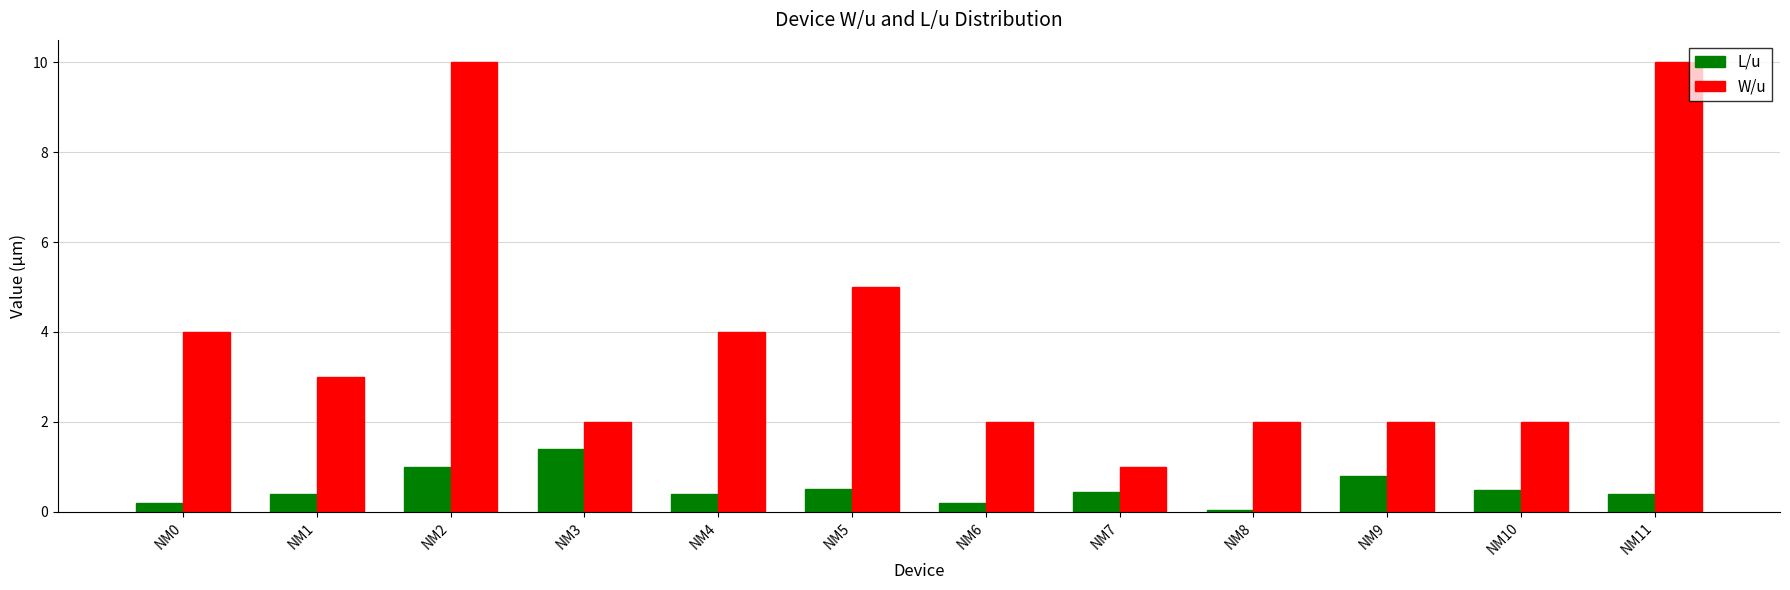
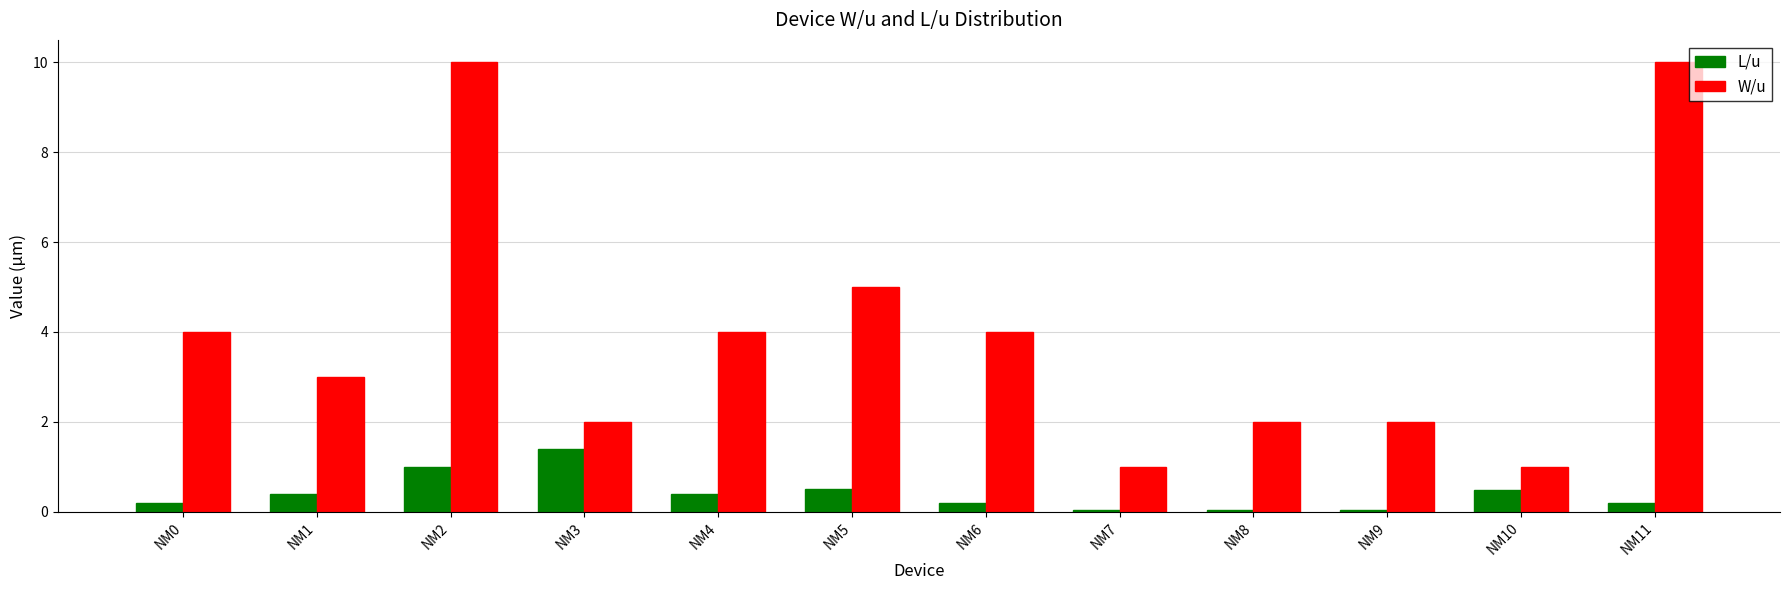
  {
    "L/u": {
      "NM0": 0.2,
      "NM1": 0.4,
      "NM2": 1.0,
      "NM3": 1.4,
      "NM4": 0.4,
      "NM5": 0.5,
      "NM6": 0.2,
-     "NM7": 0.4,
-     "NM9": 0.8,
+     "NM7": 0.0,
+     "NM9": 0.0,
      "NM10": 0.5,
-     "NM11": 0.4
+     "NM11": 0.2
    },
    "W/u": {
      "NM0": 4,
      "NM1": 3,
      "NM2": 10,
      "NM3": 2,
      "NM4": 4,
      "NM5": 5,
-     "NM6": 2,
+     "NM6": 4,
      "NM7": 1,
      "NM8": 2,
      "NM9": 2,
-     "NM10": 2,
+     "NM10": 1,
      "NM11": 10
    }
  }
